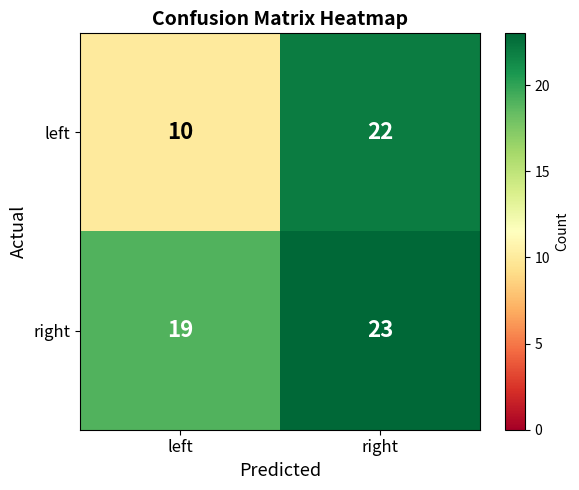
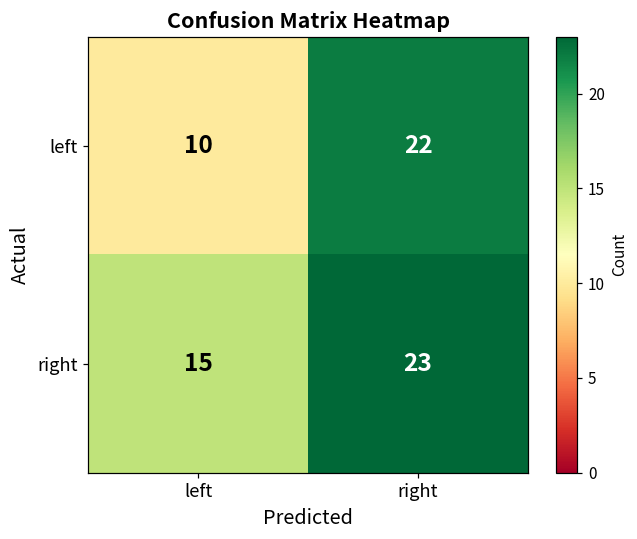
  {
    "right": {
-     "left": 19
+     "left": 15
    }
  }
